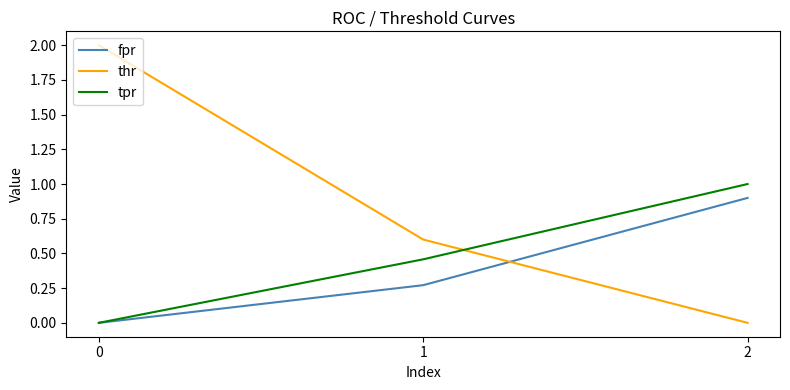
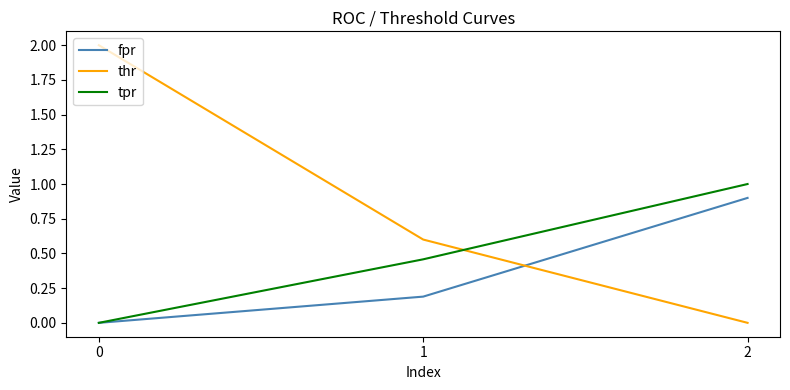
  {
    "fpr": {
-     "1": 0.27,
+     "1": 0.19,
      "2": 0.90
    },
    "thr": {
      "1": 0.60,
      "2": 0.00
    },
    "tpr": {
      "1": 0.46,
      "2": 1.00
    }
  }
